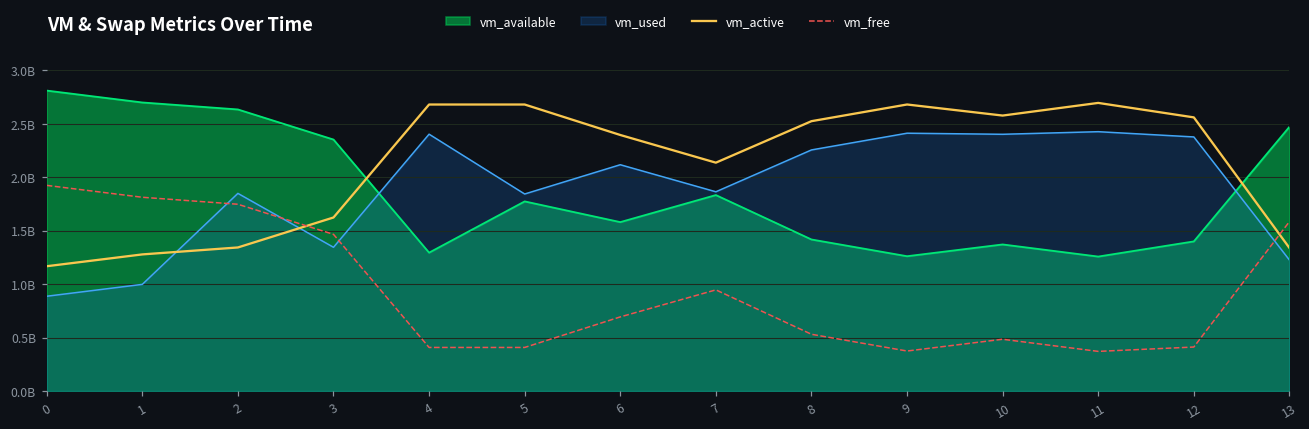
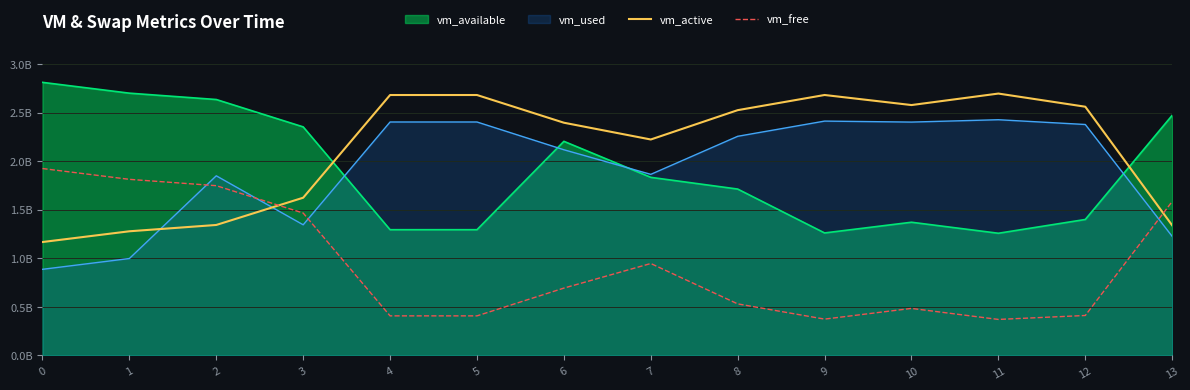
  {
    "vm_available": {
      "0": 2800000000,
      "1": 2700000000,
      "2": 2600000000,
      "3": 2400000000,
      "4": 1300000000,
-     "5": 1800000000,
-     "6": 1600000000,
+     "5": 1300000000,
+     "6": 2200000000,
      "7": 1800000000,
-     "8": 1400000000,
+     "8": 1700000000,
      "9": 1300000000,
      "10": 1400000000,
      "11": 1300000000,
      "12": 1400000000,
      "13": 2500000000
    },
    "vm_used": {
      "0": 900000000,
      "1": 1000000000,
      "2": 1800000000,
      "3": 1300000000,
      "4": 2400000000,
-     "5": 1800000000,
+     "5": 2400000000,
      "6": 2100000000,
      "7": 1900000000,
      "8": 2300000000,
      "9": 2400000000,
      "10": 2400000000,
      "11": 2400000000,
      "12": 2400000000,
      "13": 1200000000
    },
    "vm_active": {
      "0": 1200000000,
      "1": 1300000000,
      "2": 1300000000,
      "3": 1600000000,
      "4": 2700000000,
      "5": 2700000000,
      "6": 2400000000,
-     "7": 2100000000,
+     "7": 2200000000,
      "8": 2500000000,
      "9": 2700000000,
      "10": 2600000000,
      "11": 2700000000,
      "12": 2600000000,
      "13": 1300000000
    },
    "vm_free": {
      "0": 1900000000,
      "1": 1800000000,
      "2": 1700000000,
      "3": 1500000000,
      "4": 400000000,
      "5": 400000000,
      "6": 700000000,
      "7": 900000000,
      "8": 500000000,
      "9": 400000000,
      "10": 500000000,
      "11": 400000000,
      "12": 400000000,
      "13": 1600000000
    }
  }
